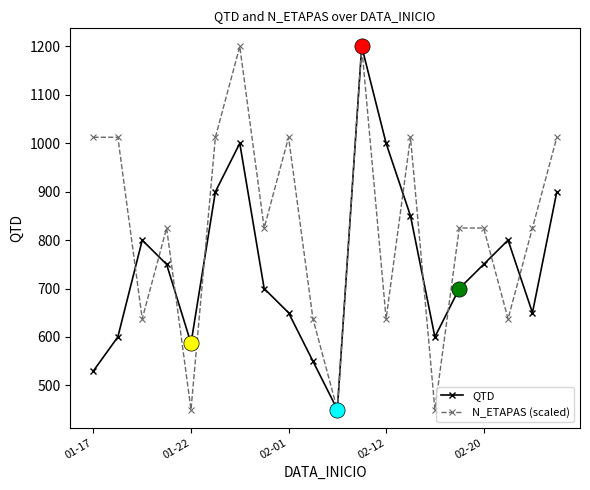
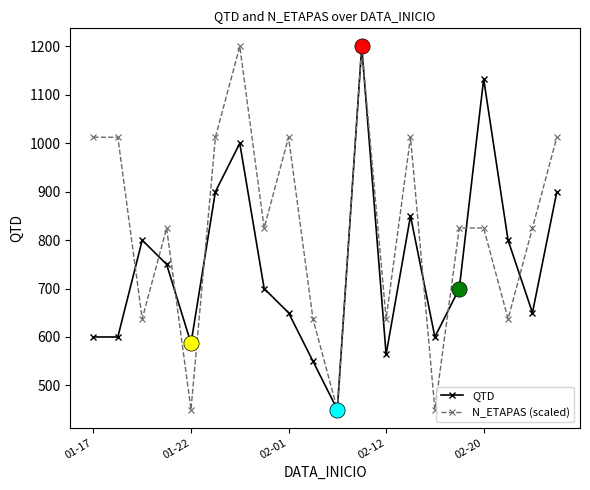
  {
    "QTD": {
-     "01-17": 530,
+     "01-17": 600,
      "02-01": 650,
-     "02-12": 1000,
-     "02-20": 750
+     "02-12": 560,
+     "02-20": 1130
    },
    "N_ETAPAS (scaled)": {
      "01-17": 1010,
      "01-22": 450,
      "02-01": 1010,
      "02-12": 640,
      "02-20": 830
    }
  }
